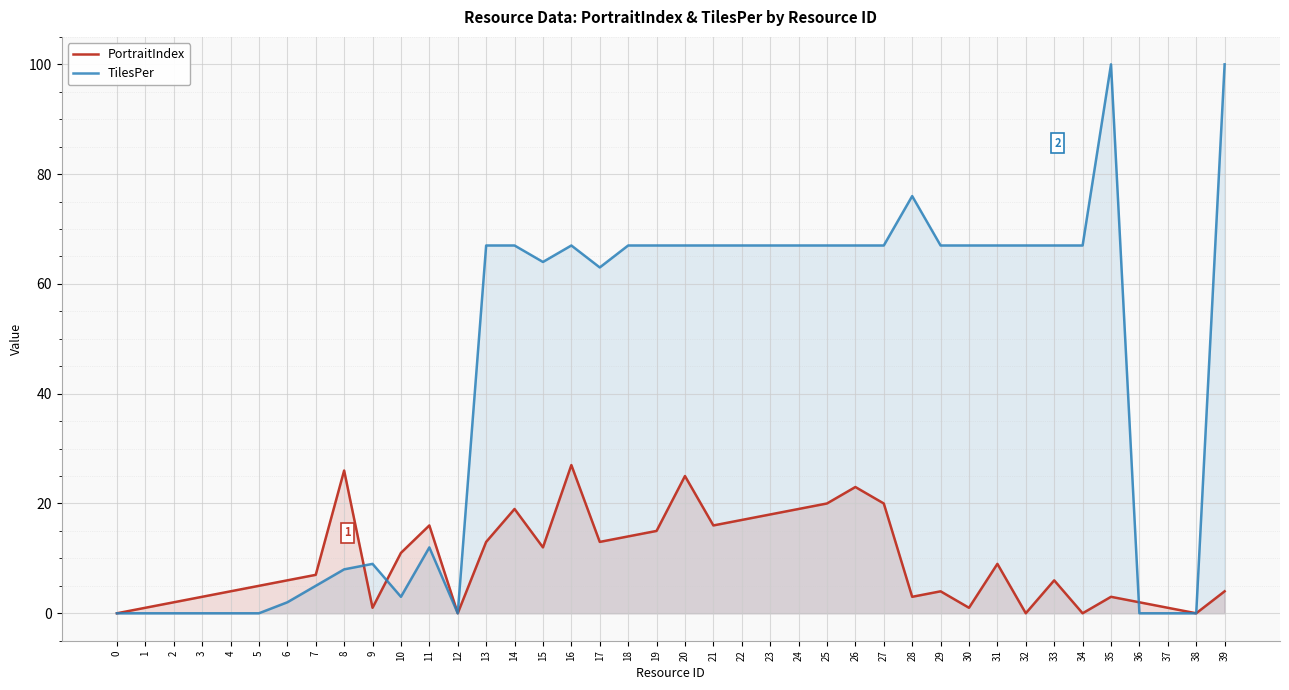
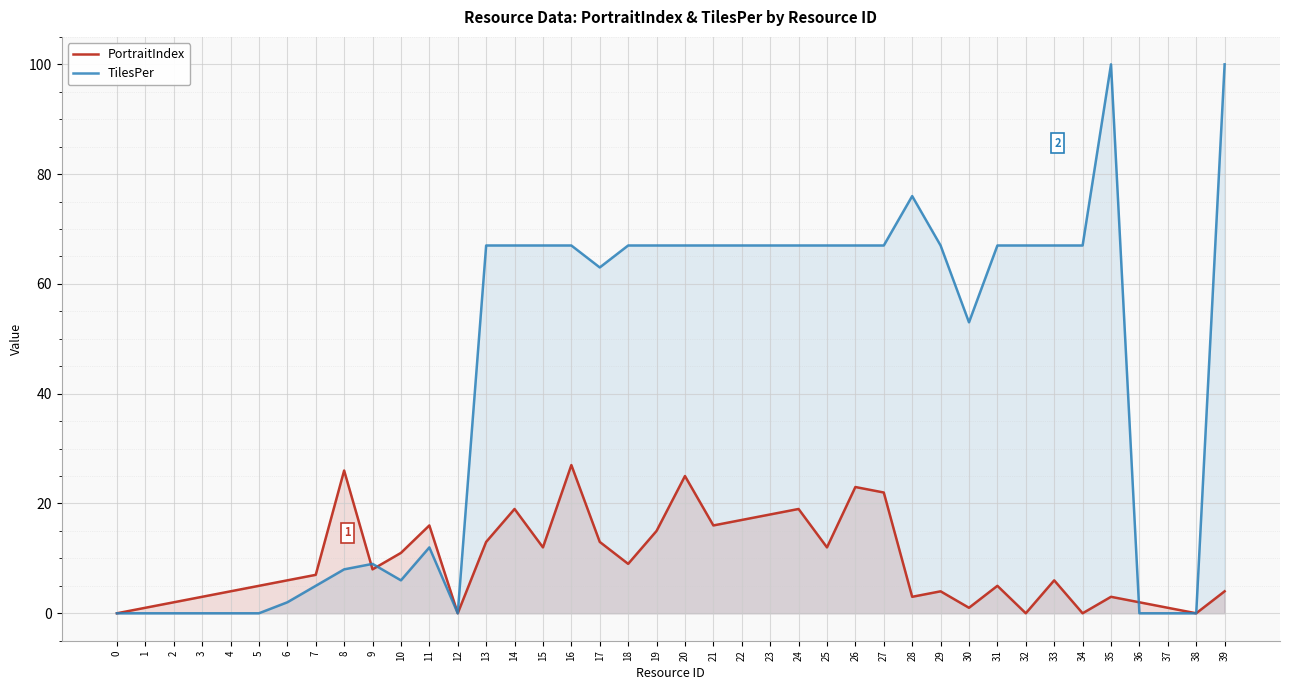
  {
    "PortraitIndex": {
      "1": 1,
      "2": 2,
      "3": 3,
      "4": 4,
      "5": 5,
      "6": 6,
      "7": 7,
      "8": 26,
-     "9": 1,
+     "9": 8,
      "10": 11,
      "11": 16,
      "13": 13,
      "14": 19,
      "15": 12,
      "16": 27,
      "17": 13,
-     "18": 14,
+     "18": 9,
      "19": 15,
      "20": 25,
      "21": 16,
      "22": 17,
      "23": 18,
      "24": 19,
-     "25": 20,
+     "25": 12,
      "26": 23,
-     "27": 20,
+     "27": 22,
      "28": 3,
      "29": 4,
      "30": 1,
-     "31": 9,
+     "31": 5,
      "32": 0,
      "33": 6,
      "34": 0,
      "35": 3,
      "36": 2,
      "37": 1,
      "39": 4
    },
    "TilesPer": {
      "1": 0,
      "2": 0,
      "3": 0,
      "4": 0,
      "5": 0,
      "6": 2,
      "7": 5,
      "8": 8,
      "9": 9,
-     "10": 3,
+     "10": 6,
      "11": 12,
      "13": 67,
      "14": 67,
-     "15": 64,
+     "15": 67,
      "16": 67,
      "17": 63,
      "18": 67,
      "19": 67,
      "20": 67,
      "21": 67,
      "22": 67,
      "23": 67,
      "24": 67,
      "25": 67,
      "26": 67,
      "27": 67,
      "28": 76,
      "29": 67,
-     "30": 67,
+     "30": 53,
      "31": 67,
      "32": 67,
      "33": 67,
      "34": 67,
      "35": 100,
      "36": 0,
      "37": 0,
      "39": 100
    }
  }
